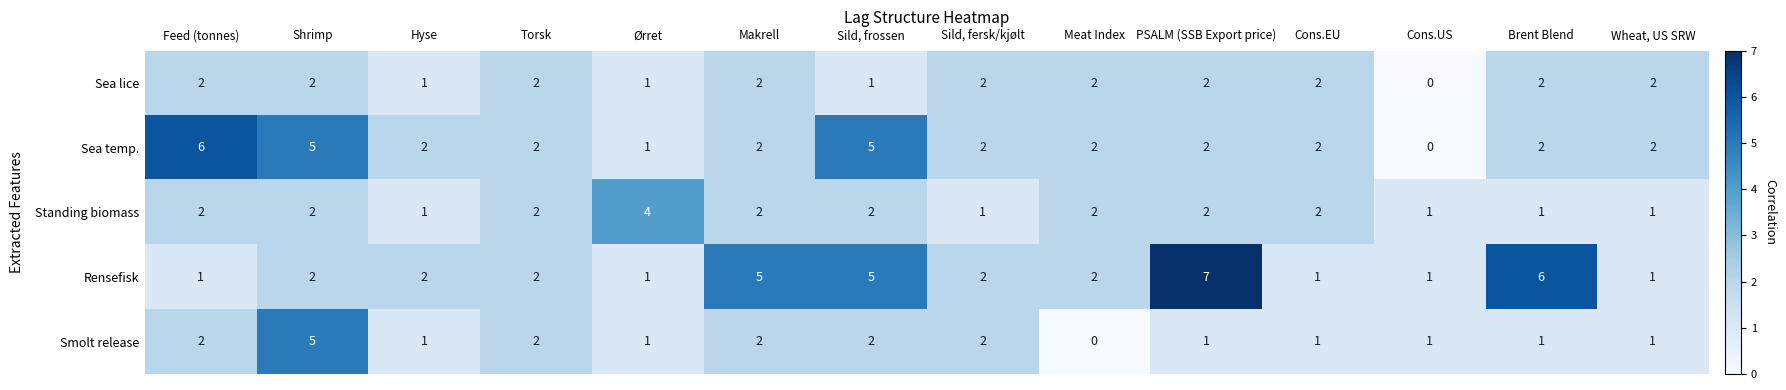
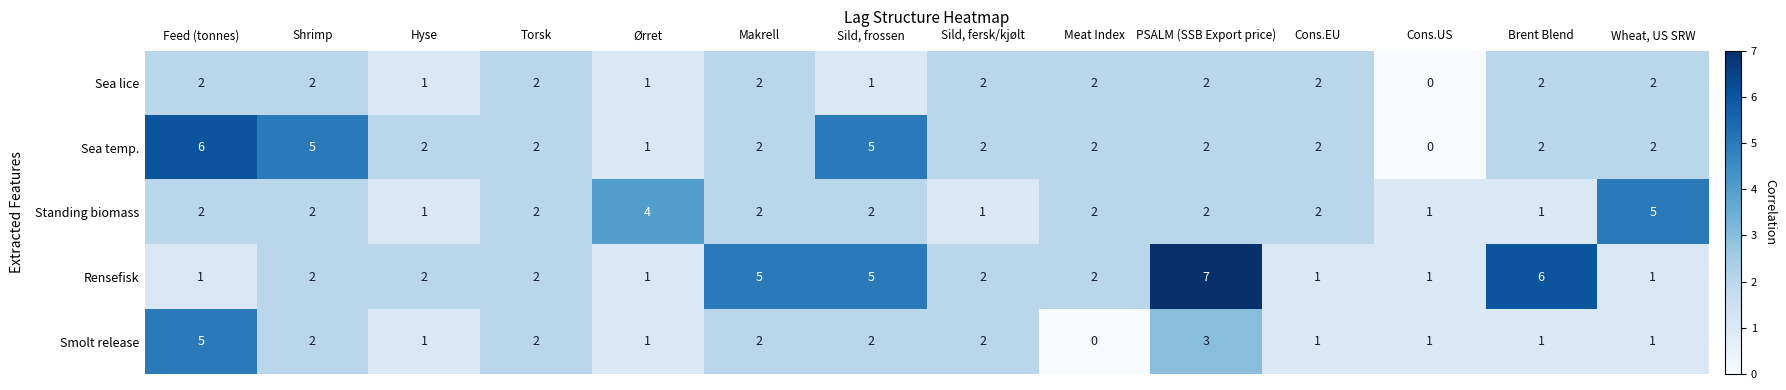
  {
    "Sea lice": {
      "Feed (tonnes)": 2,
      "Shrimp": 2,
      "Hyse": 1,
      "Torsk": 2,
      "Ørret": 1,
      "Makrell": 2,
      "Sild, frossen": 1,
      "Sild, fersk/kjølt": 2,
      "Meat Index": 2,
      "PSALM (SSB Export price)": 2,
      "Cons.EU": 2,
      "Cons.US": 0,
      "Brent Blend": 2,
      "Wheat, US SRW": 2
    },
    "Sea temp.": {
      "Feed (tonnes)": 6,
      "Shrimp": 5,
      "Hyse": 2,
      "Torsk": 2,
      "Ørret": 1,
      "Makrell": 2,
      "Sild, frossen": 5,
      "Sild, fersk/kjølt": 2,
      "Meat Index": 2,
      "PSALM (SSB Export price)": 2,
      "Cons.EU": 2,
      "Cons.US": 0,
      "Brent Blend": 2,
      "Wheat, US SRW": 2
    },
    "Standing biomass": {
      "Feed (tonnes)": 2,
      "Shrimp": 2,
      "Hyse": 1,
      "Torsk": 2,
      "Ørret": 4,
      "Makrell": 2,
      "Sild, frossen": 2,
      "Sild, fersk/kjølt": 1,
      "Meat Index": 2,
      "PSALM (SSB Export price)": 2,
      "Cons.EU": 2,
      "Cons.US": 1,
      "Brent Blend": 1,
-     "Wheat, US SRW": 1
+     "Wheat, US SRW": 5
    },
    "Rensefisk": {
      "Feed (tonnes)": 1,
      "Shrimp": 2,
      "Hyse": 2,
      "Torsk": 2,
      "Ørret": 1,
      "Makrell": 5,
      "Sild, frossen": 5,
      "Sild, fersk/kjølt": 2,
      "Meat Index": 2,
      "PSALM (SSB Export price)": 7,
      "Cons.EU": 1,
      "Cons.US": 1,
      "Brent Blend": 6,
      "Wheat, US SRW": 1
    },
    "Smolt release": {
-     "Feed (tonnes)": 2,
-     "Shrimp": 5,
+     "Feed (tonnes)": 5,
+     "Shrimp": 2,
      "Hyse": 1,
      "Torsk": 2,
      "Ørret": 1,
      "Makrell": 2,
      "Sild, frossen": 2,
      "Sild, fersk/kjølt": 2,
      "Meat Index": 0,
-     "PSALM (SSB Export price)": 1,
+     "PSALM (SSB Export price)": 3,
      "Cons.EU": 1,
      "Cons.US": 1,
      "Brent Blend": 1,
      "Wheat, US SRW": 1
    }
  }
